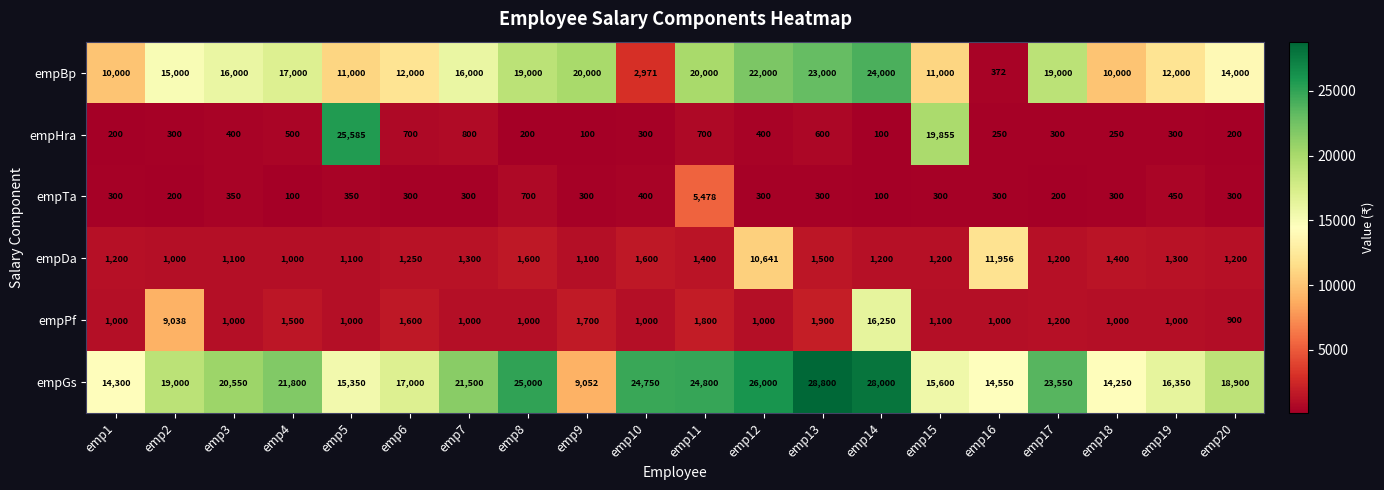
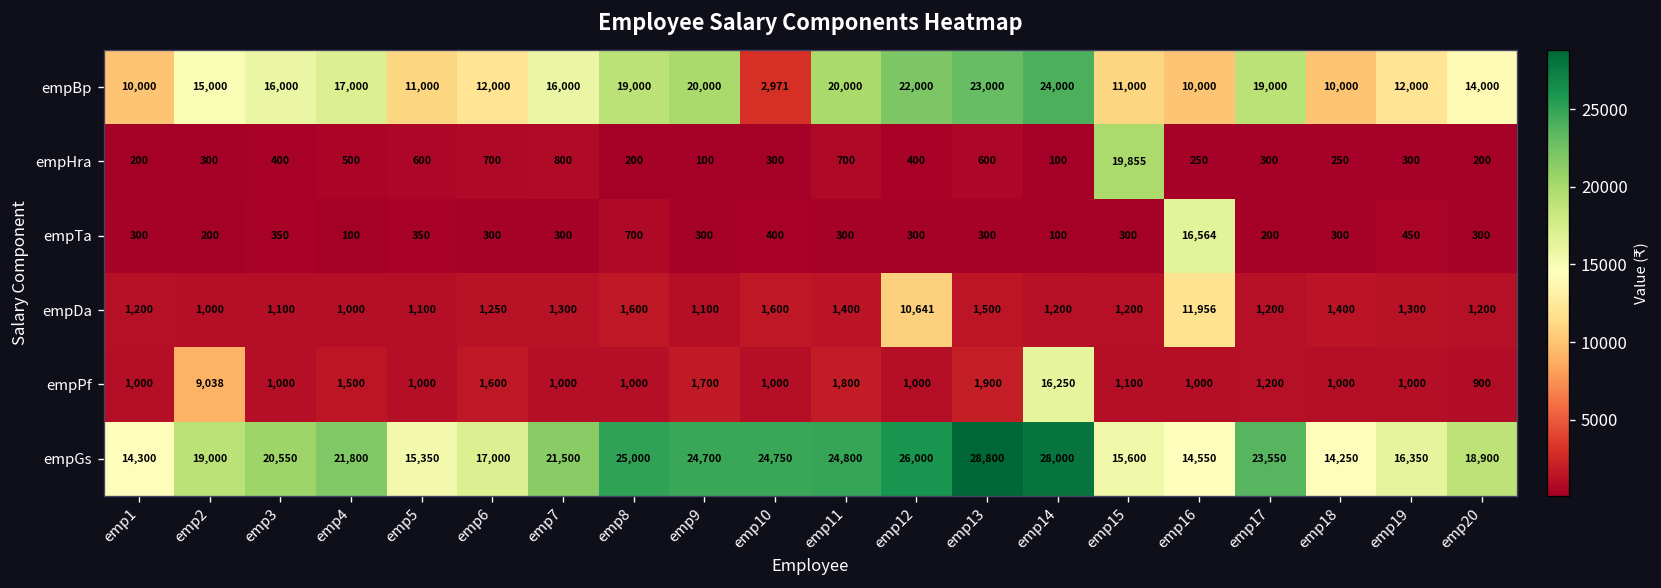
  {
    "empBp": {
      "emp1": "10,000",
      "emp2": "15,000",
      "emp3": "16,000",
      "emp4": "17,000",
      "emp5": "11,000",
      "emp6": "12,000",
      "emp7": "16,000",
      "emp8": "19,000",
      "emp9": "20,000",
      "emp10": "2,971",
      "emp11": "20,000",
      "emp12": "22,000",
      "emp13": "23,000",
      "emp14": "24,000",
      "emp15": "11,000",
-     "emp16": "372",
+     "emp16": "10,000",
      "emp17": "19,000",
      "emp18": "10,000",
      "emp19": "12,000",
      "emp20": "14,000"
    },
    "empHra": {
      "emp1": "200",
      "emp2": "300",
      "emp3": "400",
      "emp4": "500",
-     "emp5": "25,585",
+     "emp5": "600",
      "emp6": "700",
      "emp7": "800",
      "emp8": "200",
      "emp9": "100",
      "emp10": "300",
      "emp11": "700",
      "emp12": "400",
      "emp13": "600",
      "emp14": "100",
      "emp15": "19,855",
      "emp16": "250",
      "emp17": "300",
      "emp18": "250",
      "emp19": "300",
      "emp20": "200"
    },
    "empTa": {
      "emp1": "300",
      "emp2": "200",
      "emp3": "350",
      "emp4": "100",
      "emp5": "350",
      "emp6": "300",
      "emp7": "300",
      "emp8": "700",
      "emp9": "300",
      "emp10": "400",
-     "emp11": "5,478",
+     "emp11": "300",
      "emp12": "300",
      "emp13": "300",
      "emp14": "100",
      "emp15": "300",
-     "emp16": "300",
+     "emp16": "16,564",
      "emp17": "200",
      "emp18": "300",
      "emp19": "450",
      "emp20": "300"
    },
    "empDa": {
      "emp1": "1,200",
      "emp2": "1,000",
      "emp3": "1,100",
      "emp4": "1,000",
      "emp5": "1,100",
      "emp6": "1,250",
      "emp7": "1,300",
      "emp8": "1,600",
      "emp9": "1,100",
      "emp10": "1,600",
      "emp11": "1,400",
      "emp12": "10,641",
      "emp13": "1,500",
      "emp14": "1,200",
      "emp15": "1,200",
      "emp16": "11,956",
      "emp17": "1,200",
      "emp18": "1,400",
      "emp19": "1,300",
      "emp20": "1,200"
    },
    "empPf": {
      "emp1": "1,000",
      "emp2": "9,038",
      "emp3": "1,000",
      "emp4": "1,500",
      "emp5": "1,000",
      "emp6": "1,600",
      "emp7": "1,000",
      "emp8": "1,000",
      "emp9": "1,700",
      "emp10": "1,000",
      "emp11": "1,800",
      "emp12": "1,000",
      "emp13": "1,900",
      "emp14": "16,250",
      "emp15": "1,100",
      "emp16": "1,000",
      "emp17": "1,200",
      "emp18": "1,000",
      "emp19": "1,000",
      "emp20": "900"
    },
    "empGs": {
      "emp1": "14,300",
      "emp2": "19,000",
      "emp3": "20,550",
      "emp4": "21,800",
      "emp5": "15,350",
      "emp6": "17,000",
      "emp7": "21,500",
      "emp8": "25,000",
-     "emp9": "9,052",
+     "emp9": "24,700",
      "emp10": "24,750",
      "emp11": "24,800",
      "emp12": "26,000",
      "emp13": "28,800",
      "emp14": "28,000",
      "emp15": "15,600",
      "emp16": "14,550",
      "emp17": "23,550",
      "emp18": "14,250",
      "emp19": "16,350",
      "emp20": "18,900"
    }
  }
